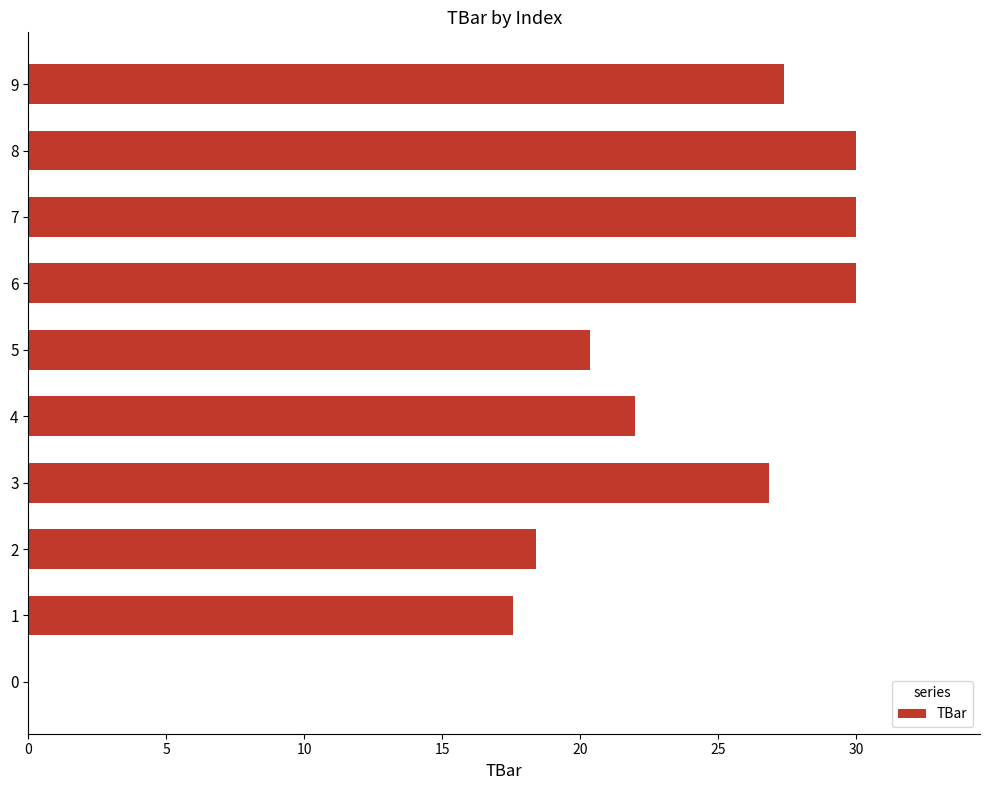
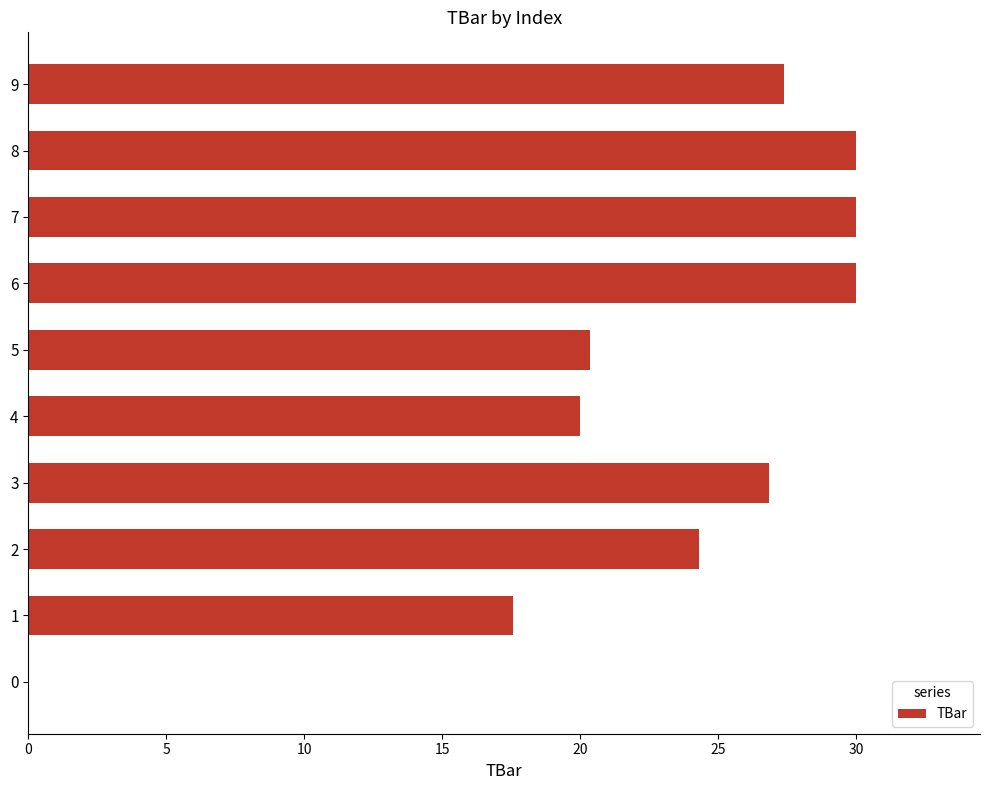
  {
    "9": 27.4,
    "8": 30.0,
    "7": 30.0,
    "6": 30.0,
    "5": 20.4,
-   "4": 22,
+   "4": 20,
    "3": 26.9,
-   "2": 18.4,
+   "2": 24.3,
    "1": 17.6,
    "0": 0.0
  }
